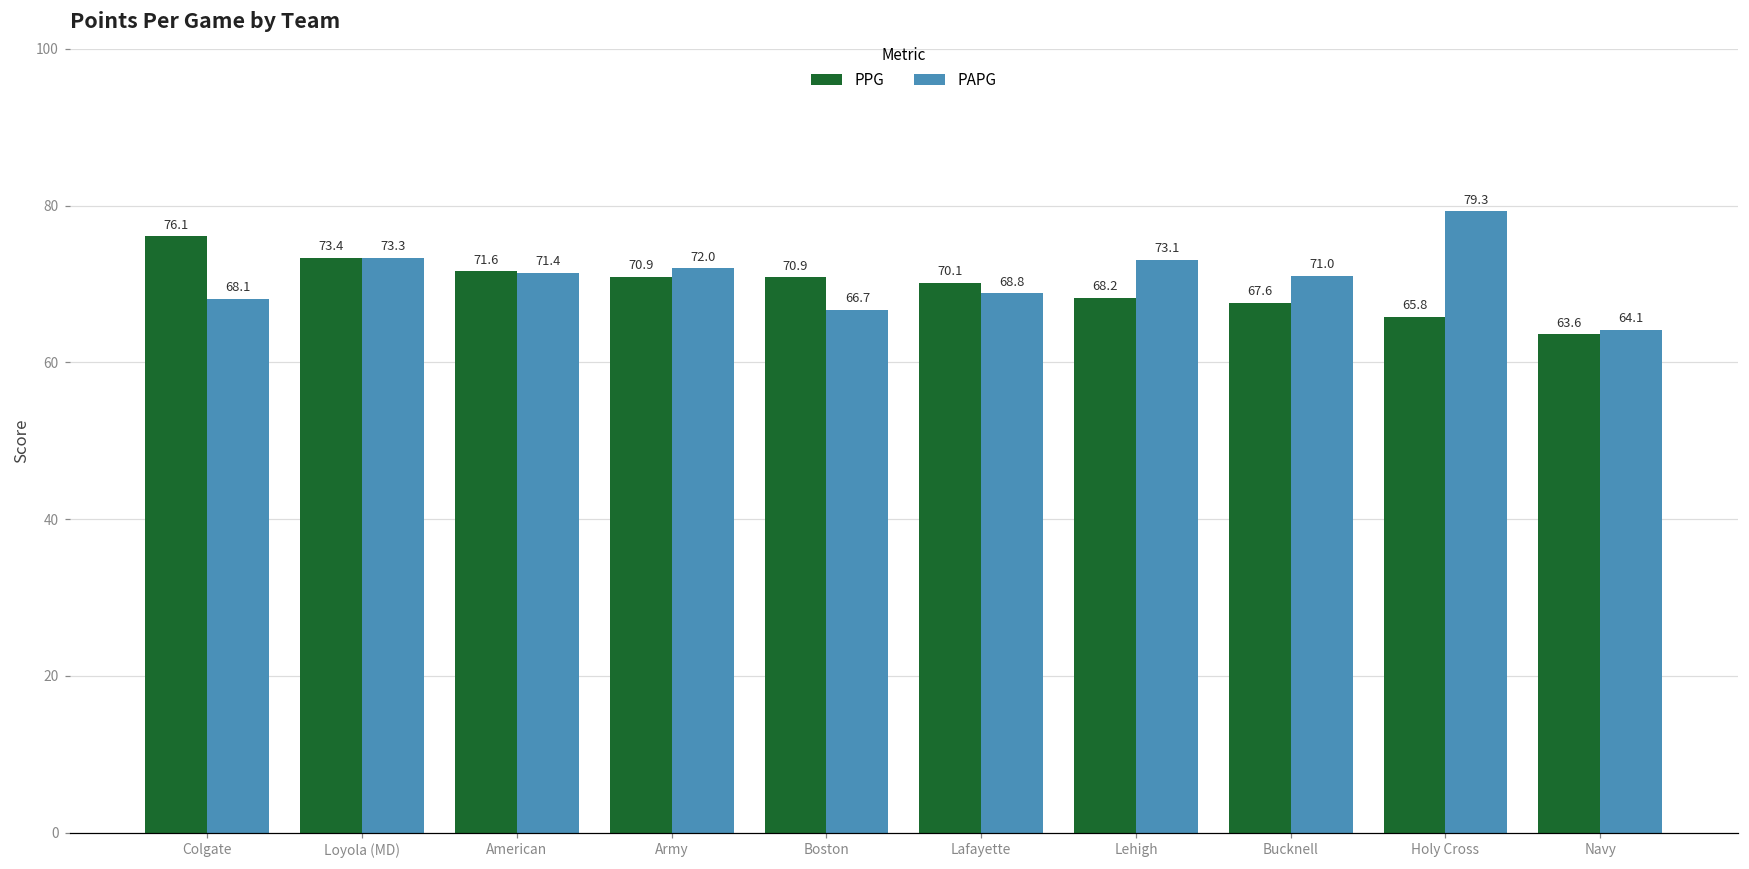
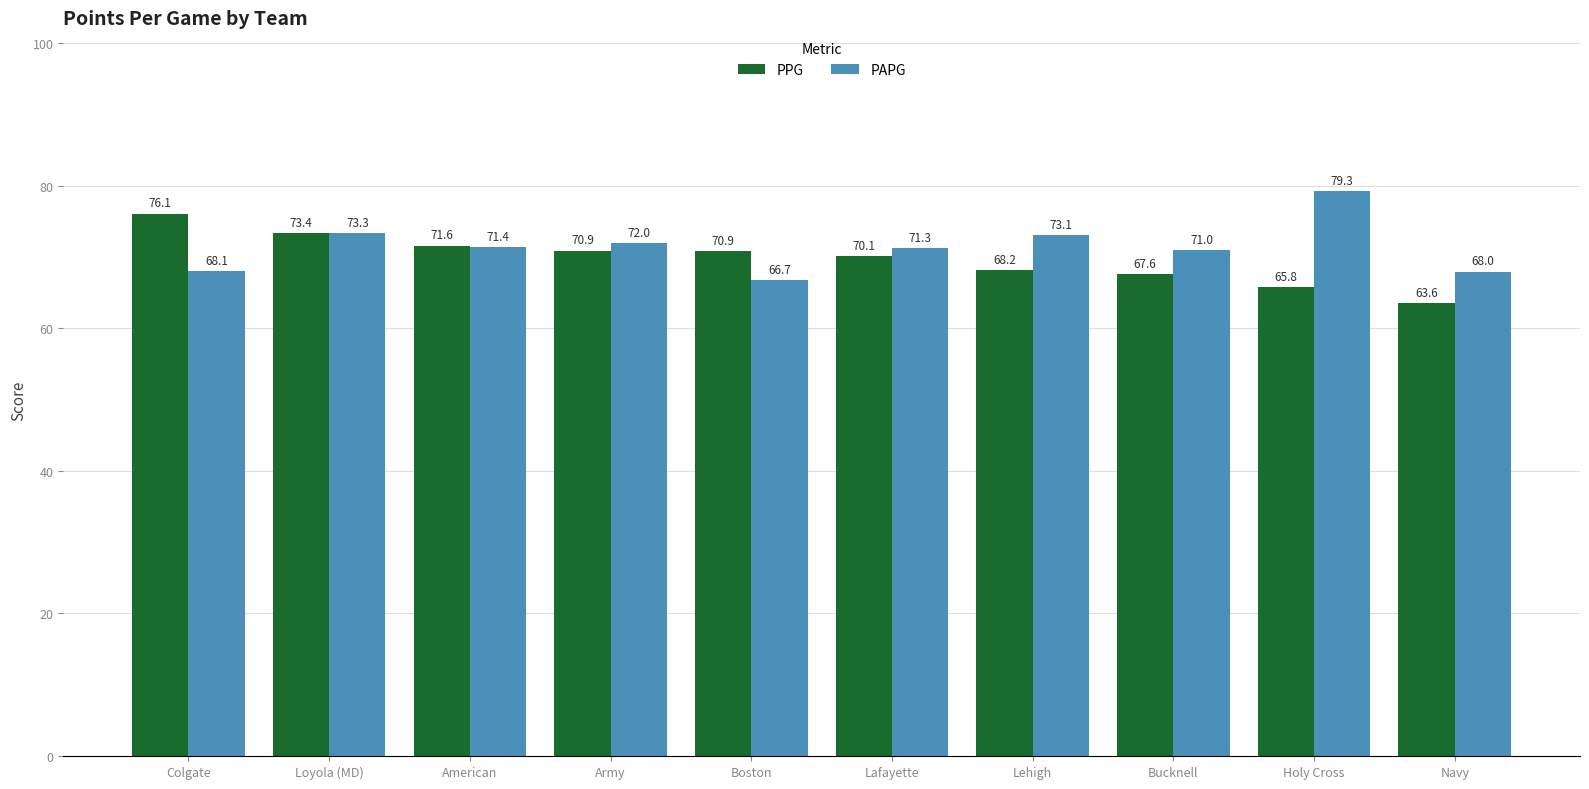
  {
    "PPG": {
      "Colgate": 76.1,
      "Loyola (MD)": 73.4,
      "American": 71.6,
      "Army": 70.9,
      "Boston": 70.9,
      "Lafayette": 70.1,
      "Lehigh": 68.2,
      "Bucknell": 67.6,
      "Holy Cross": 65.8,
      "Navy": 63.6
    },
    "PAPG": {
      "Colgate": 68.1,
      "Loyola (MD)": 73.3,
      "American": 71.4,
      "Army": 72.0,
      "Boston": 66.7,
-     "Lafayette": 68.8,
+     "Lafayette": 71.3,
      "Lehigh": 73.1,
      "Bucknell": 71.0,
      "Holy Cross": 79.3,
-     "Navy": 64.1
+     "Navy": 68.0
    }
  }
